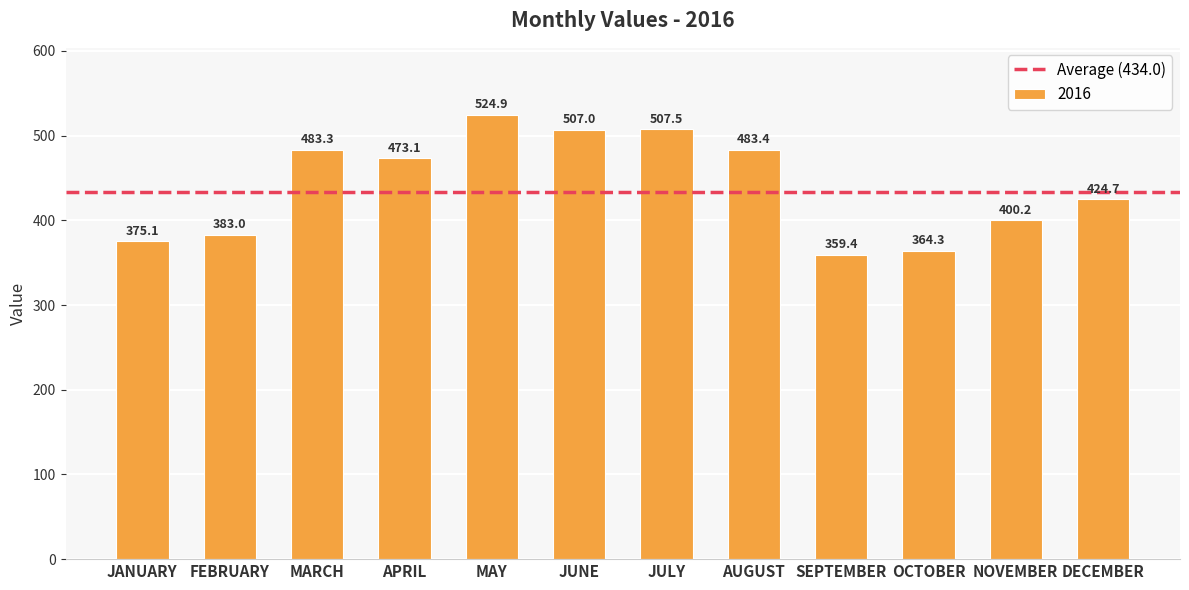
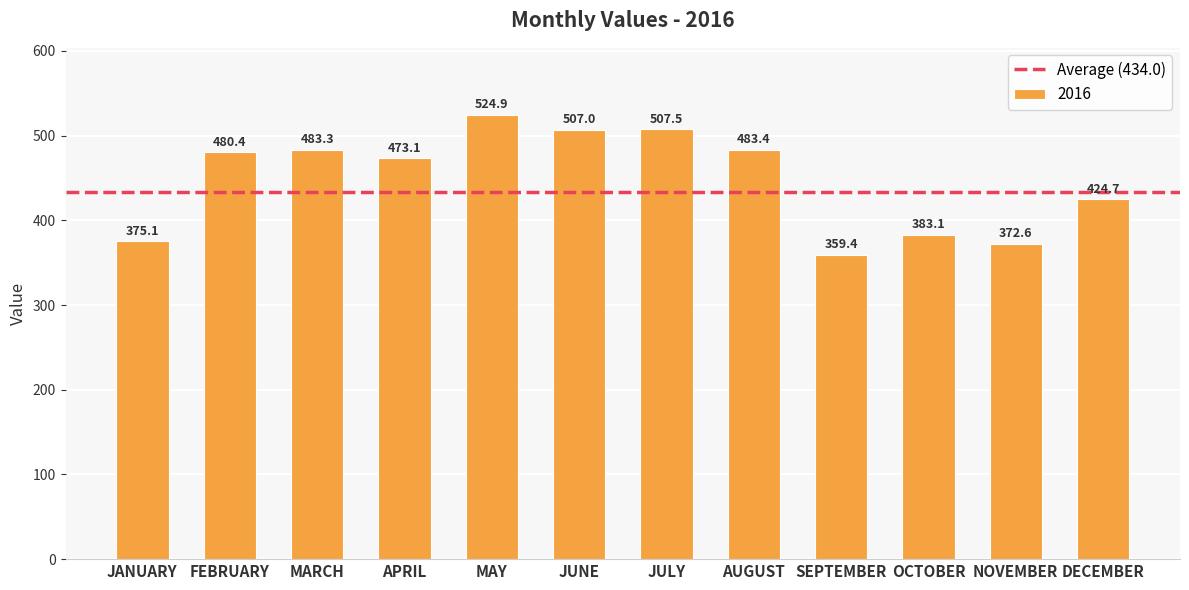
  {
    "JANUARY": 375.1,
-   "FEBRUARY": 383.0,
+   "FEBRUARY": 480.4,
    "MARCH": 483.3,
    "APRIL": 473.1,
    "MAY": 524.9,
    "JUNE": 507.0,
    "JULY": 507.5,
    "AUGUST": 483.4,
    "SEPTEMBER": 359.4,
-   "OCTOBER": 364.3,
-   "NOVEMBER": 400.2,
+   "OCTOBER": 383.1,
+   "NOVEMBER": 372.6,
    "DECEMBER": 424.7
  }
